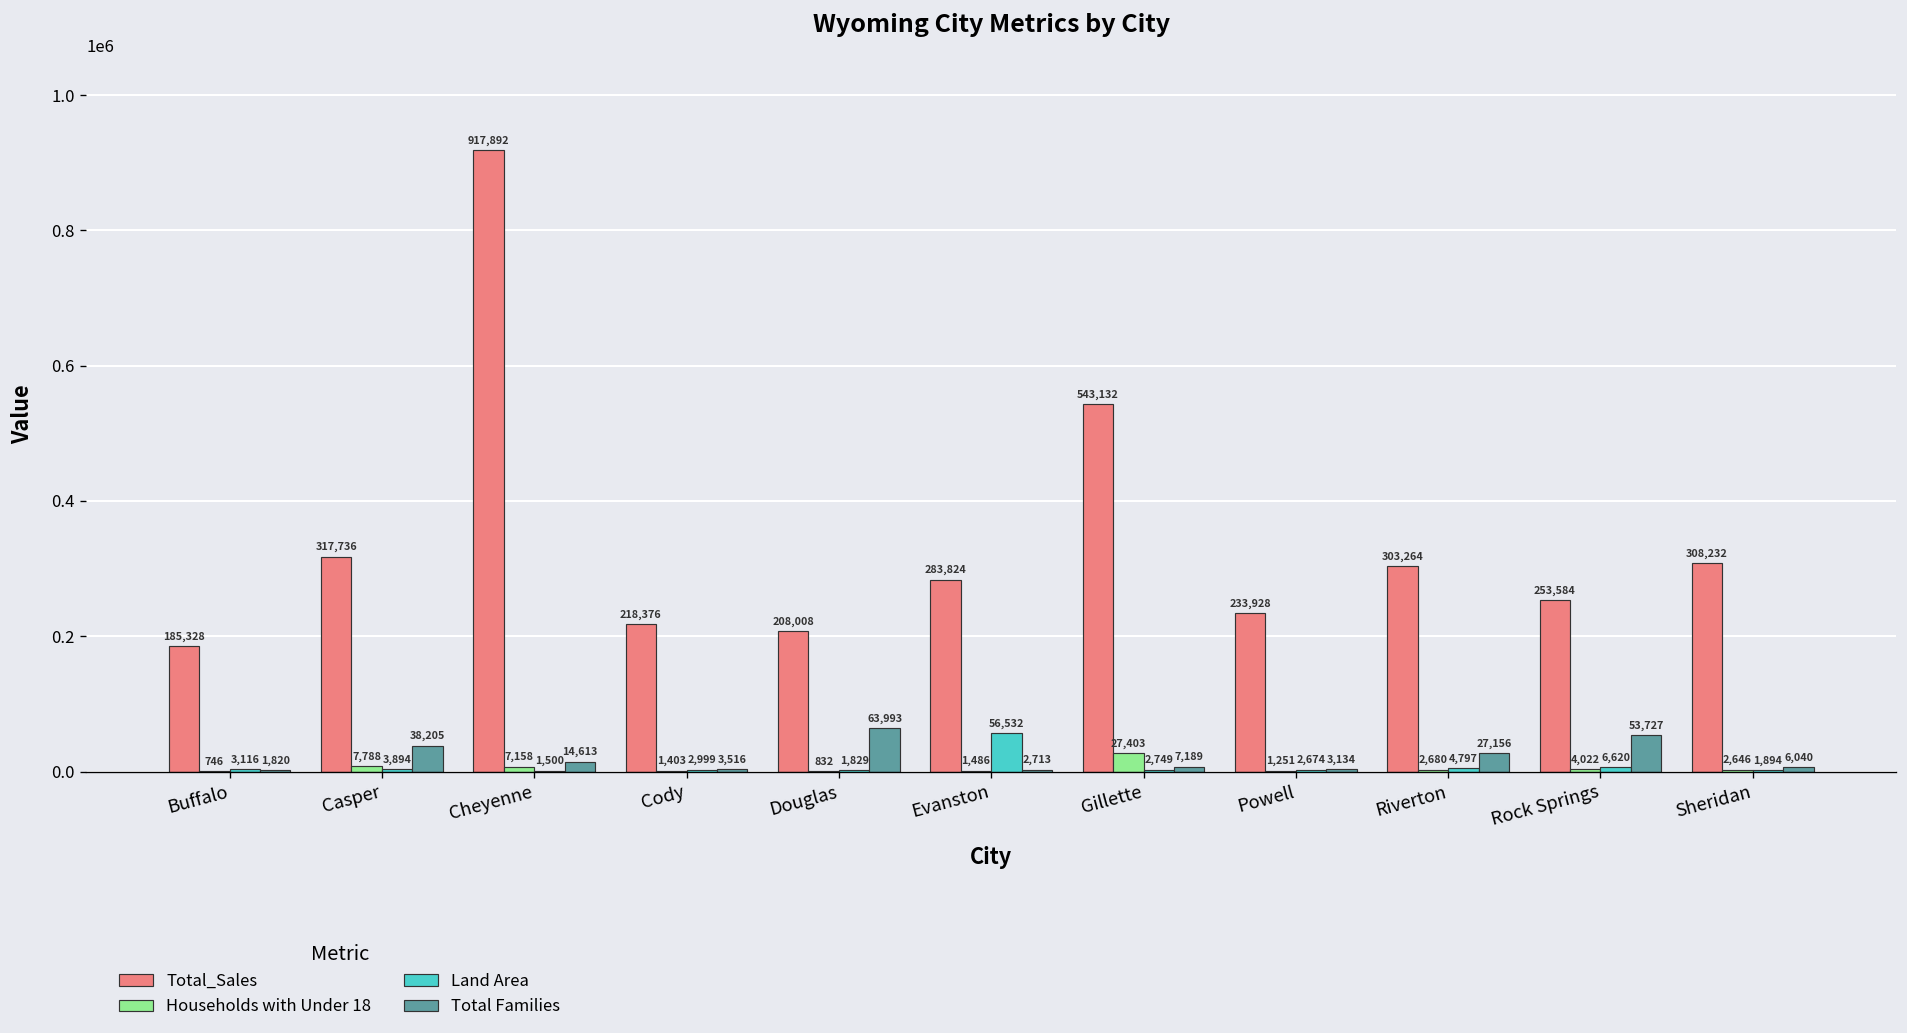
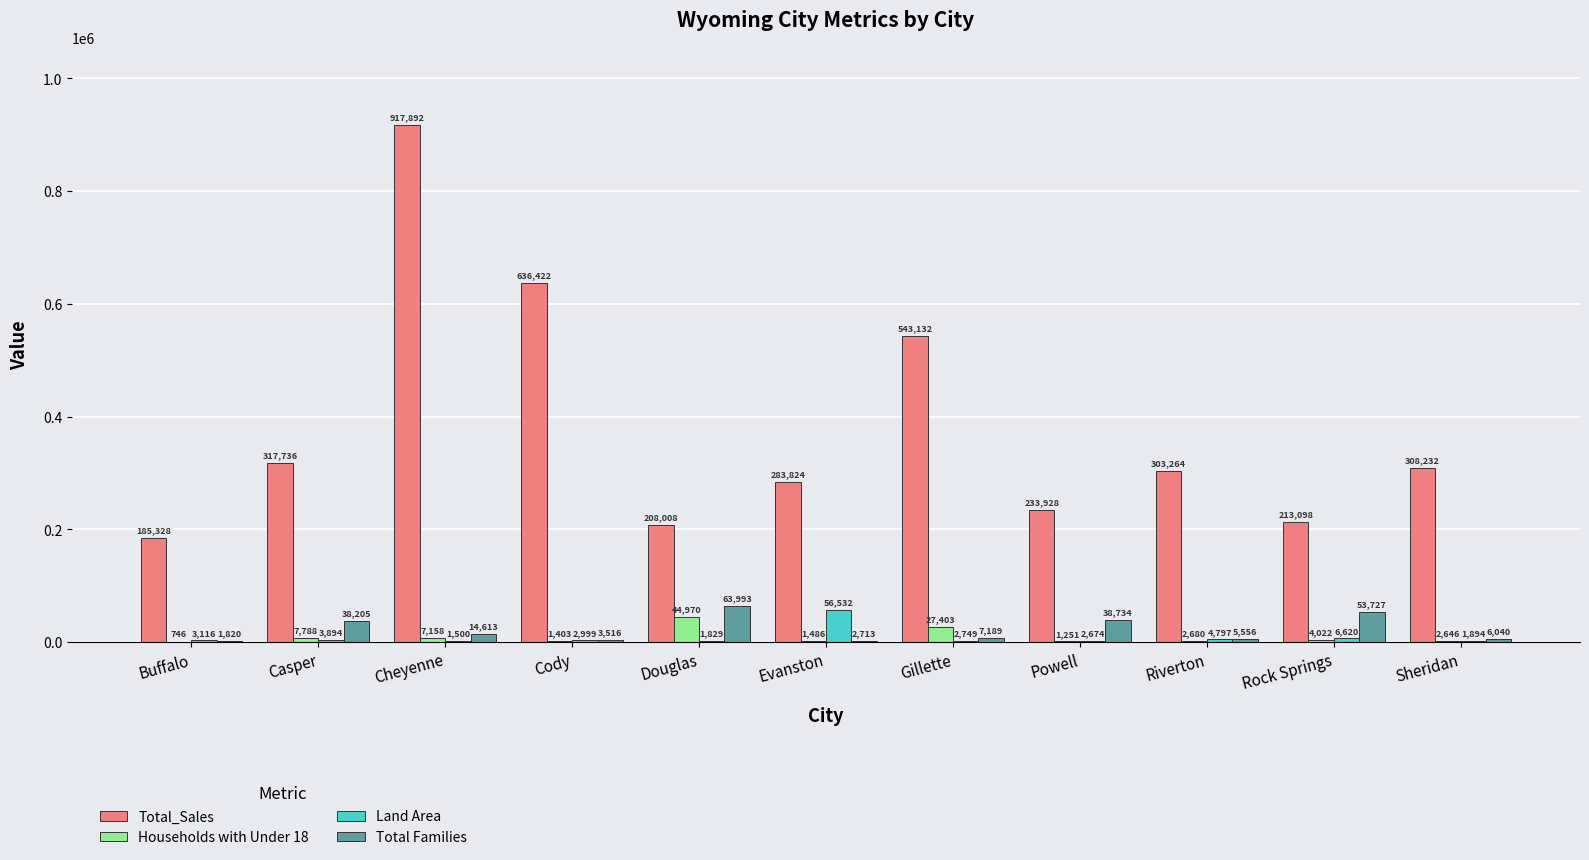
  {
    "Total_Sales": {
      "Buffalo": "185,328",
      "Casper": "317,736",
      "Cheyenne": "917,892",
-     "Cody": "218,376",
+     "Cody": "636,422",
      "Douglas": "208,008",
      "Evanston": "283,824",
      "Gillette": "543,132",
      "Powell": "233,928",
      "Riverton": "303,264",
-     "Rock Springs": "253,584",
+     "Rock Springs": "213,098",
      "Sheridan": "308,232"
    },
    "Households with Under 18": {
      "Buffalo": "746",
      "Casper": "7,788",
      "Cheyenne": "7,158",
      "Cody": "1,403",
-     "Douglas": "832",
+     "Douglas": "44,970",
      "Evanston": "1,486",
      "Gillette": "27,403",
      "Powell": "1,251",
      "Riverton": "2,680",
      "Rock Springs": "4,022",
      "Sheridan": "2,646"
    },
    "Land Area": {
      "Buffalo": "3,116",
      "Casper": "3,894",
      "Cheyenne": "1,500",
      "Cody": "2,999",
      "Douglas": "1,829",
      "Evanston": "56,532",
      "Gillette": "2,749",
      "Powell": "2,674",
      "Riverton": "4,797",
      "Rock Springs": "6,620",
      "Sheridan": "1,894"
    },
    "Total Families": {
      "Buffalo": "1,820",
      "Casper": "38,205",
      "Cheyenne": "14,613",
      "Cody": "3,516",
      "Douglas": "63,993",
      "Evanston": "2,713",
      "Gillette": "7,189",
-     "Powell": "3,134",
-     "Riverton": "27,156",
+     "Powell": "38,734",
+     "Riverton": "5,556",
      "Rock Springs": "53,727",
      "Sheridan": "6,040"
    }
  }
